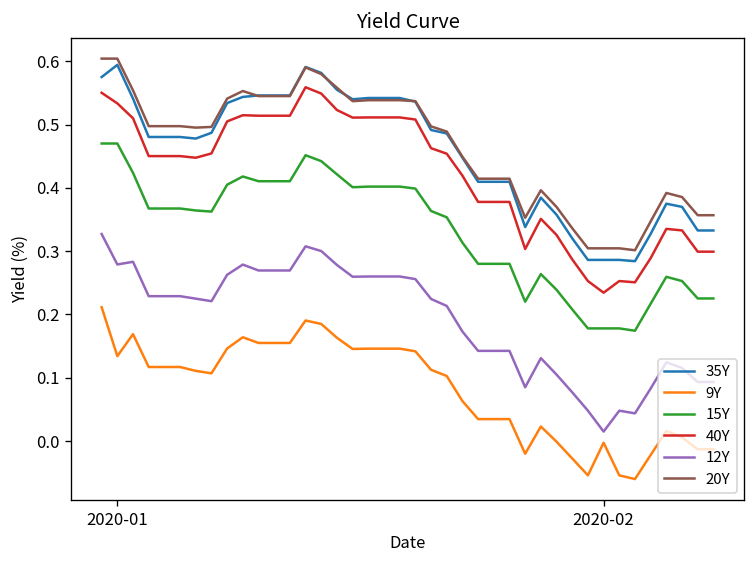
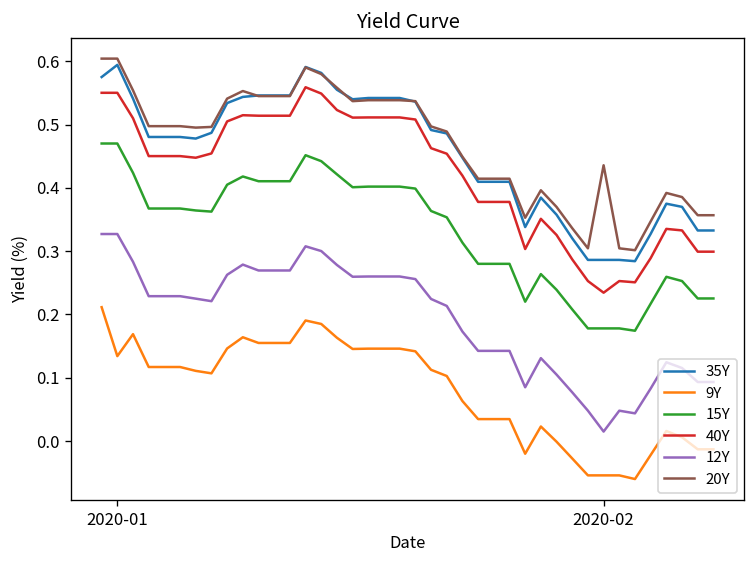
  {
    "35Y": {
      "2020-01": 0.59,
      "2020-02": 0.29
    },
    "9Y": {
      "2020-01": 0.13,
-     "2020-02": 0.00
+     "2020-02": -0.05
    },
    "15Y": {
      "2020-01": 0.47,
      "2020-02": 0.18
    },
    "40Y": {
-     "2020-01": 0.53,
+     "2020-01": 0.55,
      "2020-02": 0.23
    },
    "12Y": {
-     "2020-01": 0.28,
+     "2020-01": 0.33,
      "2020-02": 0.02
    },
    "20Y": {
      "2020-01": 0.60,
-     "2020-02": 0.30
+     "2020-02": 0.44
    }
  }
